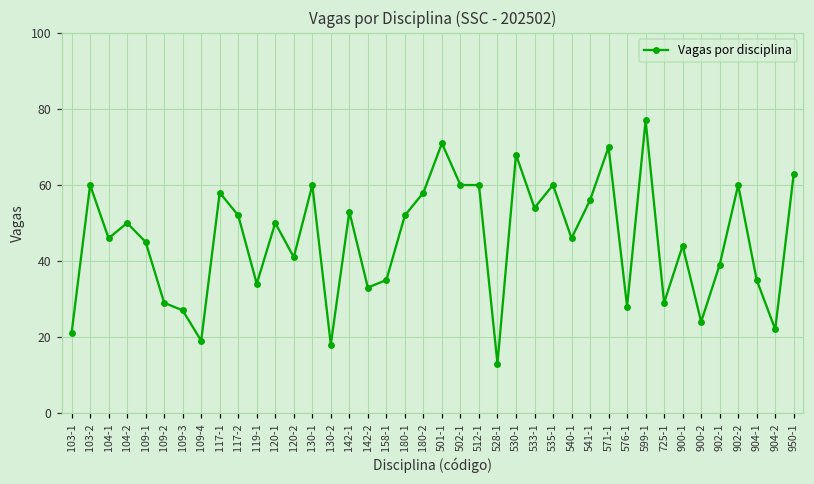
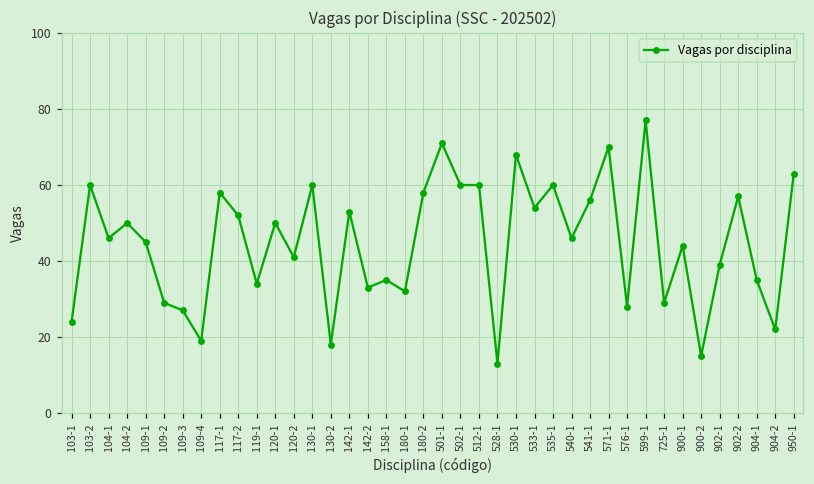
  {
-   "103-1": 21,
+   "103-1": 24,
    "103-2": 60,
    "104-1": 46,
    "104-2": 50,
    "109-1": 45,
    "109-2": 29,
    "109-3": 27,
    "109-4": 19,
    "117-1": 58,
    "117-2": 52,
    "119-1": 34,
    "120-1": 50,
    "120-2": 41,
    "130-1": 60,
    "130-2": 18,
    "142-1": 53,
    "142-2": 33,
    "158-1": 35,
-   "180-1": 52,
+   "180-1": 32,
    "180-2": 58,
    "501-1": 71,
    "502-1": 60,
    "512-1": 60,
    "528-1": 13,
    "530-1": 68,
    "533-1": 54,
    "535-1": 60,
    "540-1": 46,
    "541-1": 56,
    "571-1": 70,
    "576-1": 28,
    "599-1": 77,
    "725-1": 29,
    "900-1": 44,
-   "900-2": 24,
+   "900-2": 15,
    "902-1": 39,
-   "902-2": 60,
+   "902-2": 57,
    "904-1": 35,
    "904-2": 22,
    "950-1": 63
  }
